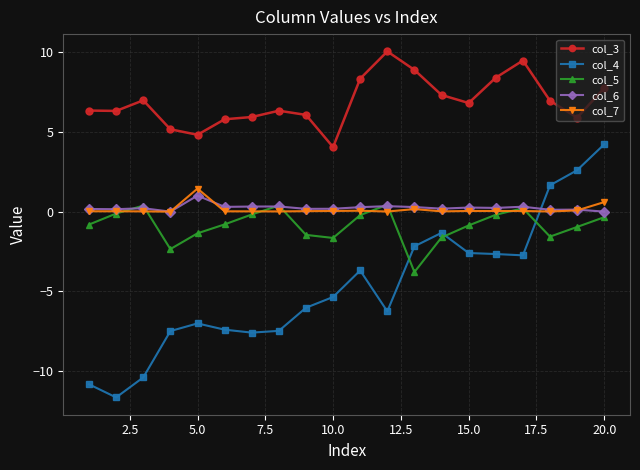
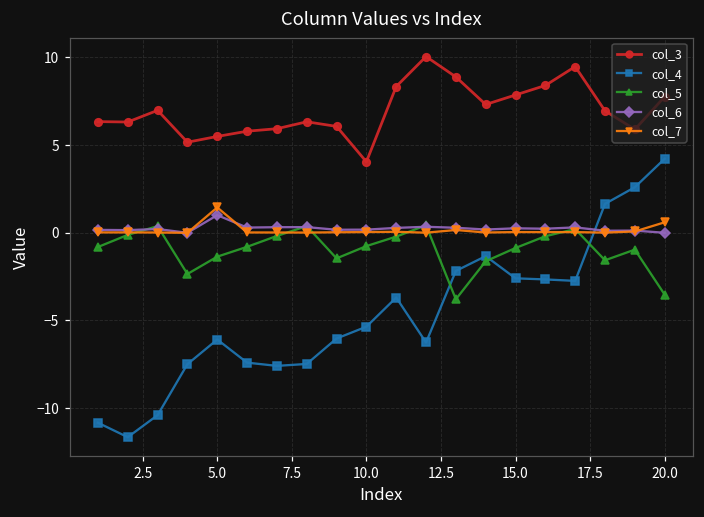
  {
    "col_3": {
-     "5.0": 4.8,
+     "5.0": 5.5,
      "10.0": 4.0,
-     "15.0": 6.8
+     "15.0": 7.9
    },
    "col_4": {
-     "5.0": -7.0,
+     "5.0": -6.1,
      "10.0": -5.4,
      "15.0": -2.6,
      "20.0": 4.2
    },
    "col_5": {
      "5.0": -1.4,
-     "10.0": -1.7,
+     "10.0": -0.8,
      "15.0": -0.9,
-     "20.0": -0.3
+     "20.0": -3.5
    },
    "col_6": {
      "5.0": 1.0,
      "15.0": 0.3,
      "20.0": 0.0
    },
    "col_7": {
      "5.0": 1.4,
      "15.0": 0.0,
      "20.0": 0.6
    }
  }
